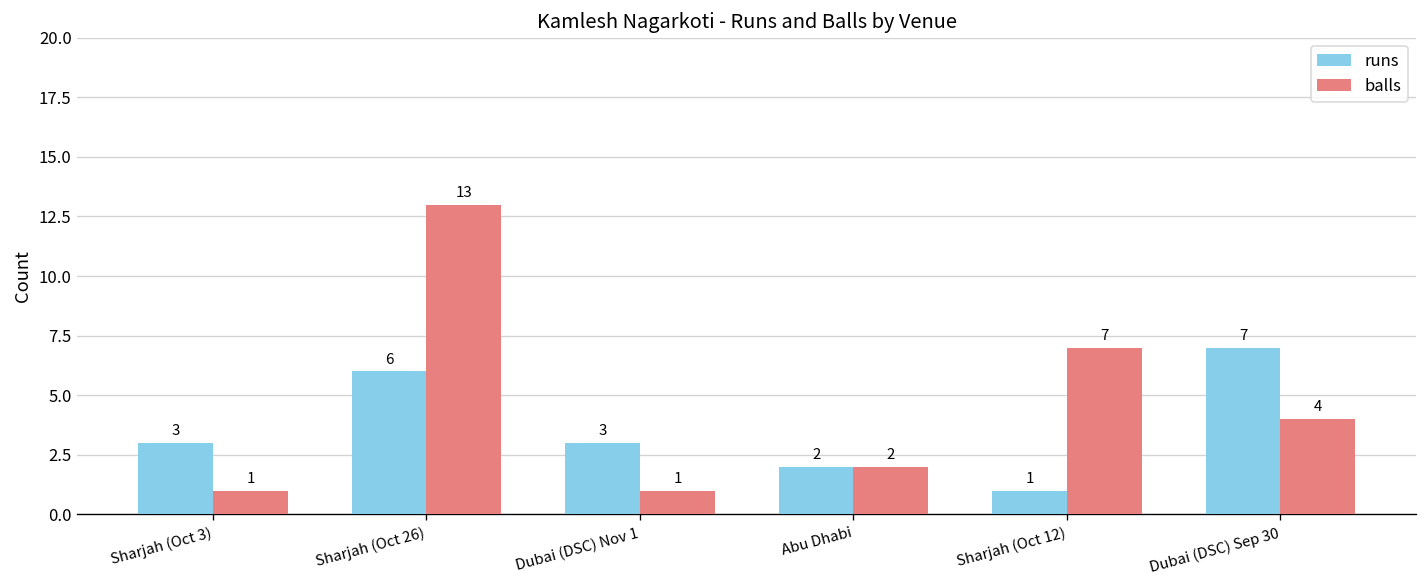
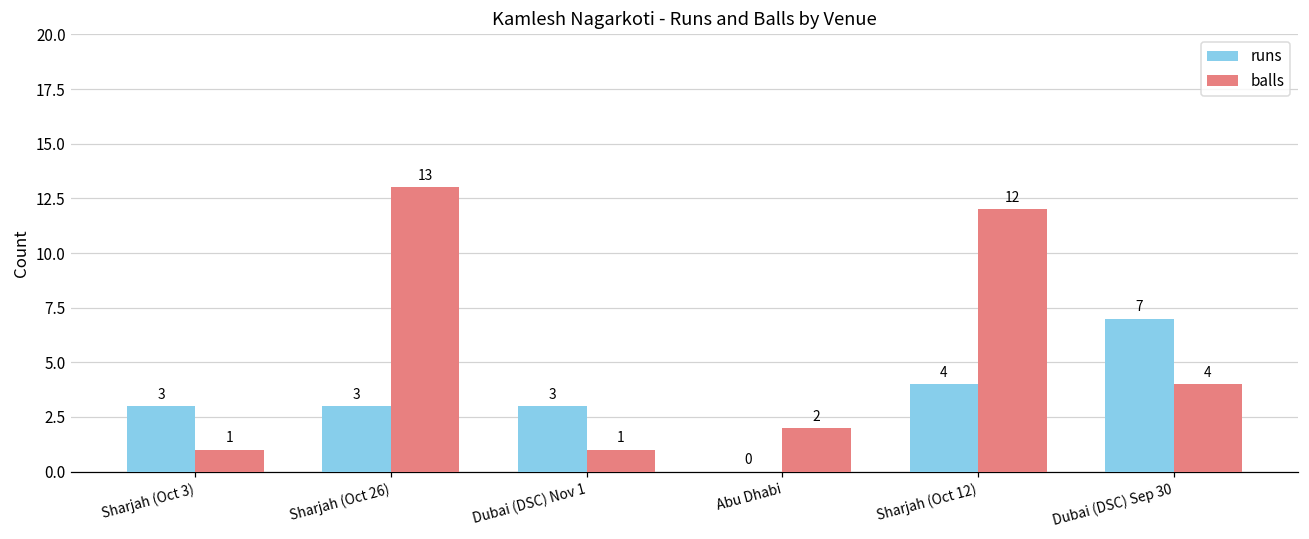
  {
    "runs": {
      "Sharjah (Oct 3)": 3,
-     "Sharjah (Oct 26)": 6,
+     "Sharjah (Oct 26)": 3,
      "Dubai (DSC) Nov 1": 3,
-     "Abu Dhabi": 2,
-     "Sharjah (Oct 12)": 1,
+     "Abu Dhabi": 0,
+     "Sharjah (Oct 12)": 4,
      "Dubai (DSC) Sep 30": 7
    },
    "balls": {
      "Sharjah (Oct 3)": 1,
      "Sharjah (Oct 26)": 13,
      "Dubai (DSC) Nov 1": 1,
      "Abu Dhabi": 2,
-     "Sharjah (Oct 12)": 7,
+     "Sharjah (Oct 12)": 12,
      "Dubai (DSC) Sep 30": 4
    }
  }
